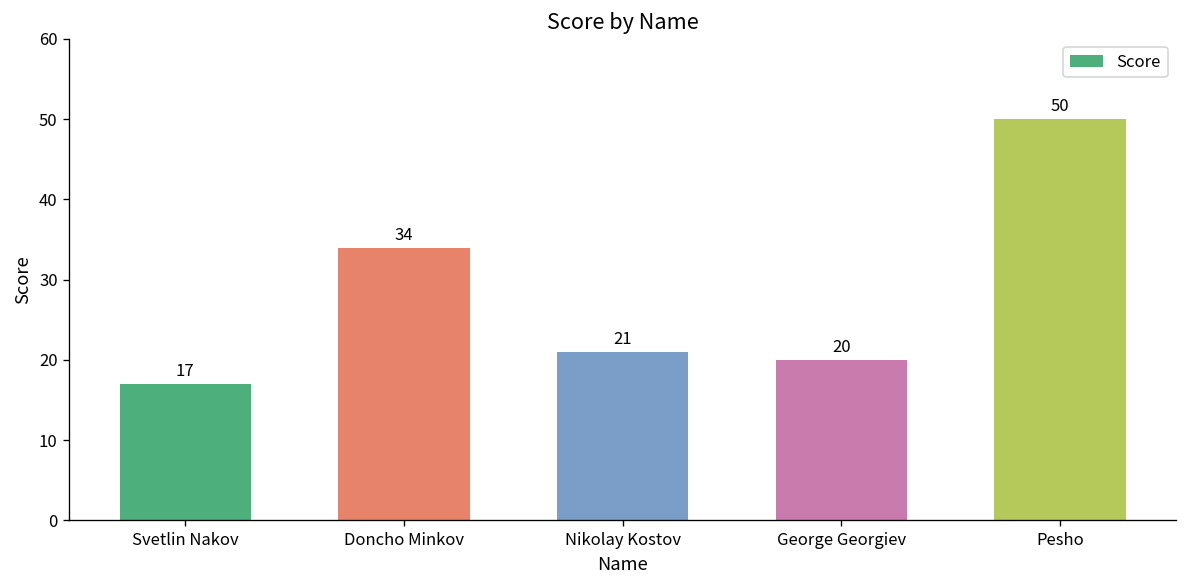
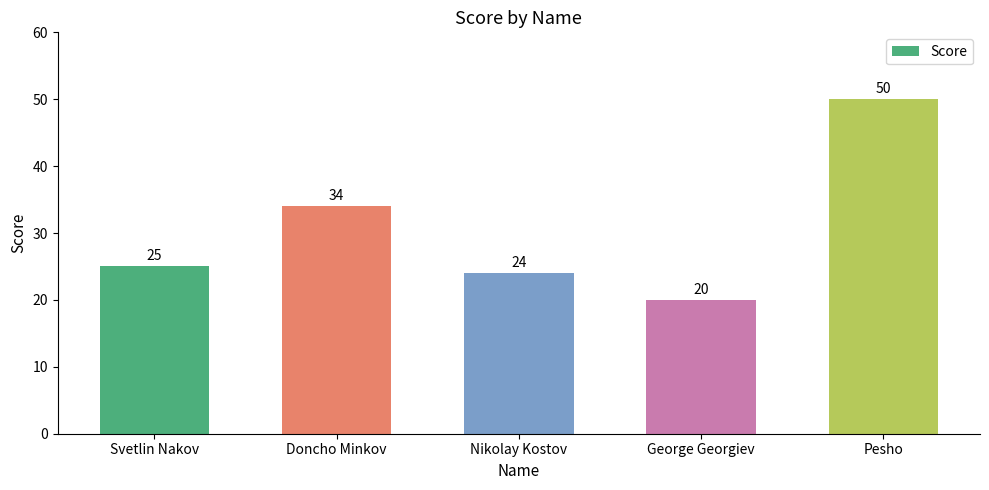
  {
-   "Svetlin Nakov": 17,
+   "Svetlin Nakov": 25,
    "Doncho Minkov": 34,
-   "Nikolay Kostov": 21,
+   "Nikolay Kostov": 24,
    "George Georgiev": 20,
    "Pesho": 50
  }
